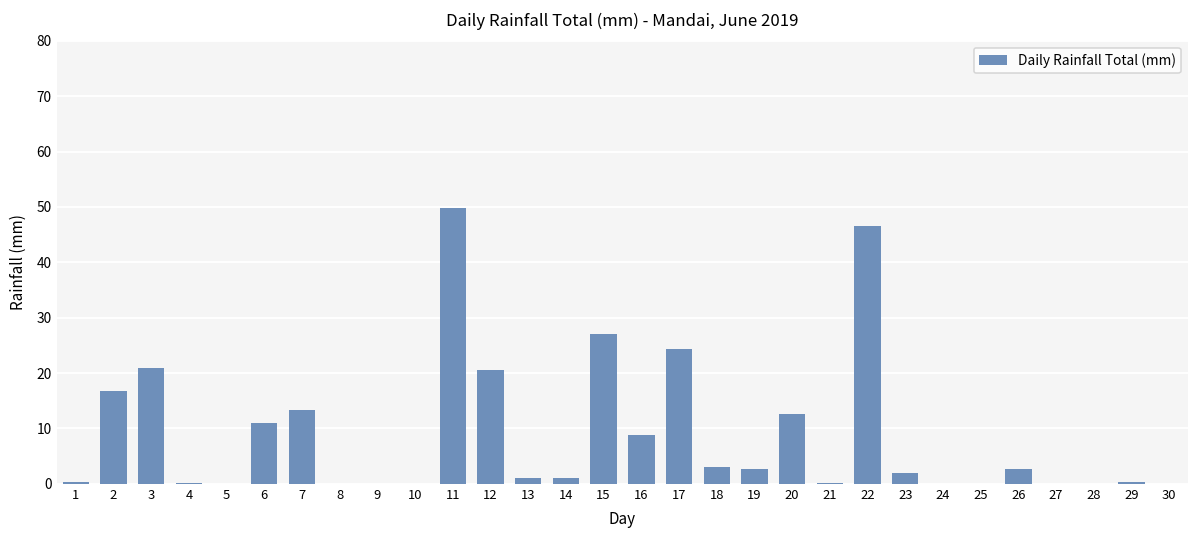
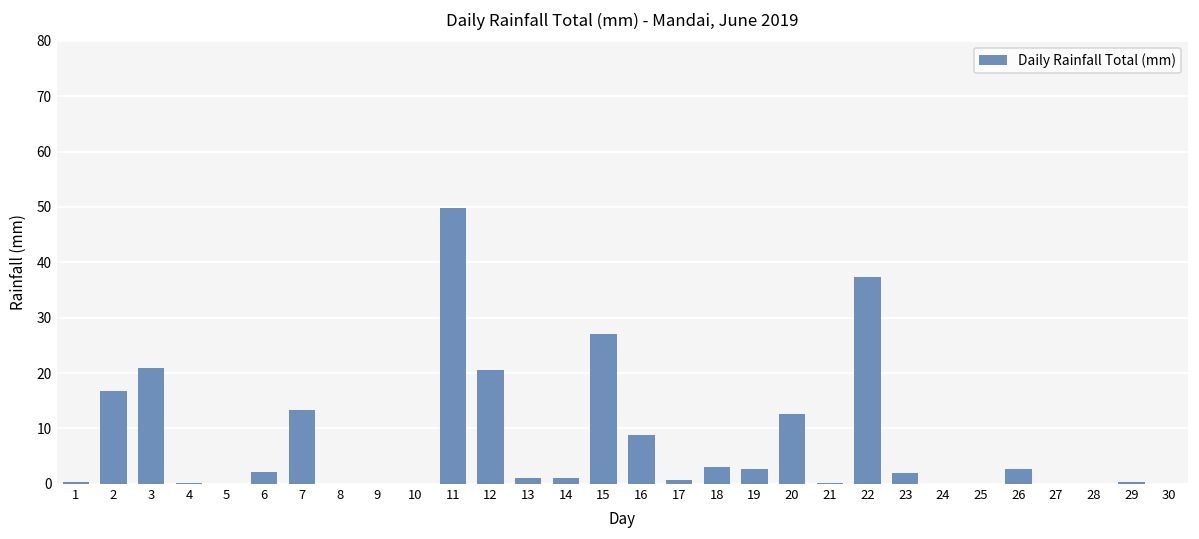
  {
    "2": 17,
    "3": 21,
    "5": 0,
-   "6": 11,
+   "6": 2,
    "7": 13,
    "8": 0,
    "9": 0,
    "10": 0,
    "11": 50,
    "12": 21,
    "13": 1,
    "14": 1,
    "15": 27,
    "16": 9,
-   "17": 24,
+   "17": 1,
    "18": 3,
    "19": 3,
    "20": 13,
-   "22": 47,
+   "22": 37,
    "23": 2,
    "24": 0,
    "25": 0,
    "26": 3,
    "27": 0,
    "28": 0,
    "30": 0
  }
